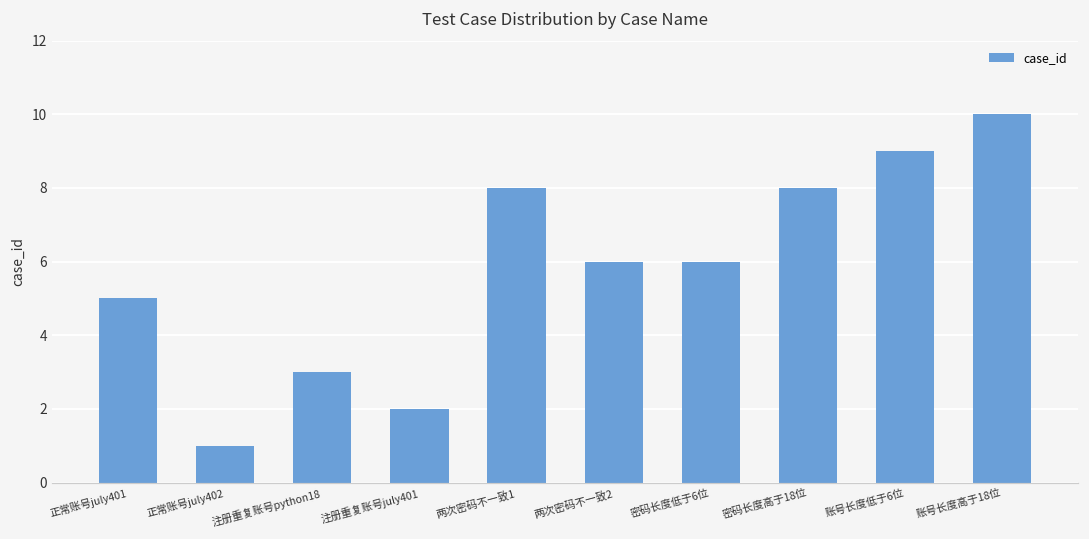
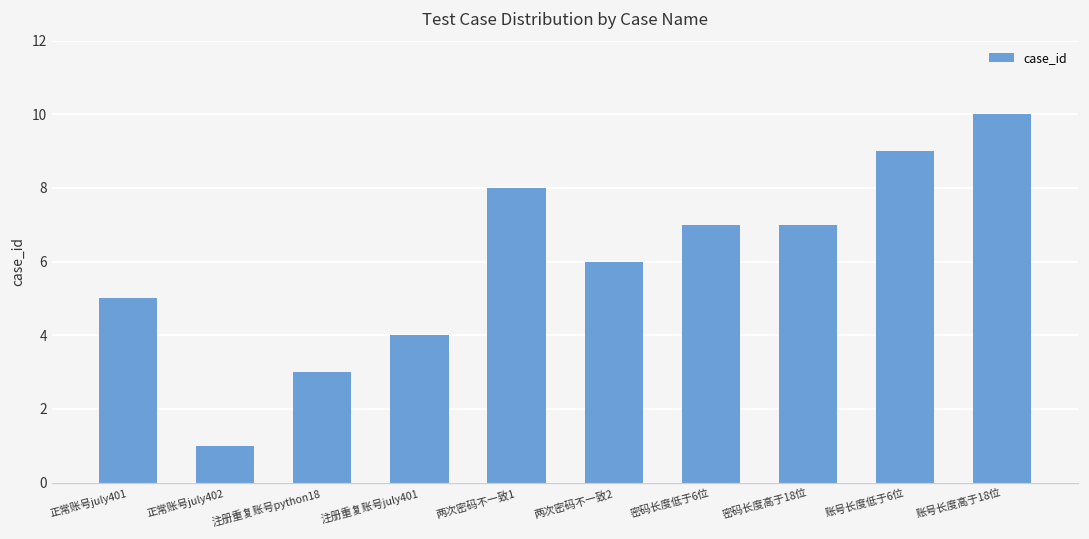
  {
    "正常账号july401": 5,
    "正常账号july402": 1,
    "注册重复账号python18": 3,
-   "注册重复账号july401": 2,
+   "注册重复账号july401": 4,
    "两次密码不一致1": 8,
    "两次密码不一致2": 6,
-   "密码长度低于6位": 6,
-   "密码长度高于18位": 8,
+   "密码长度低于6位": 7,
+   "密码长度高于18位": 7,
    "账号长度低于6位": 9,
    "账号长度高于18位": 10
  }
